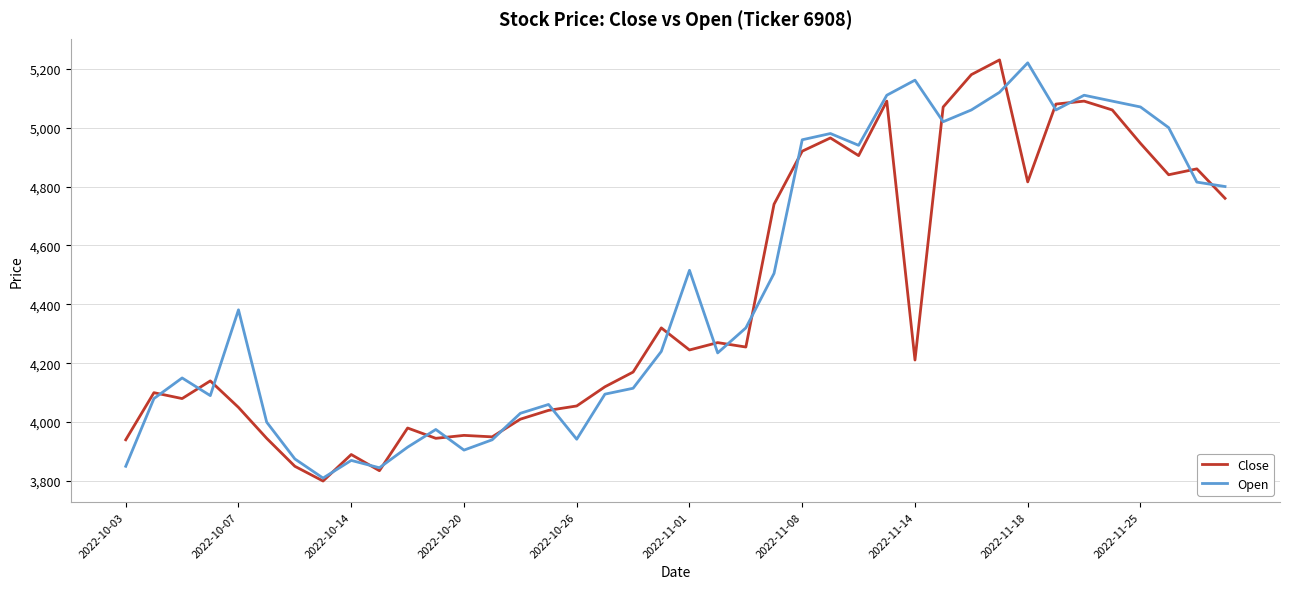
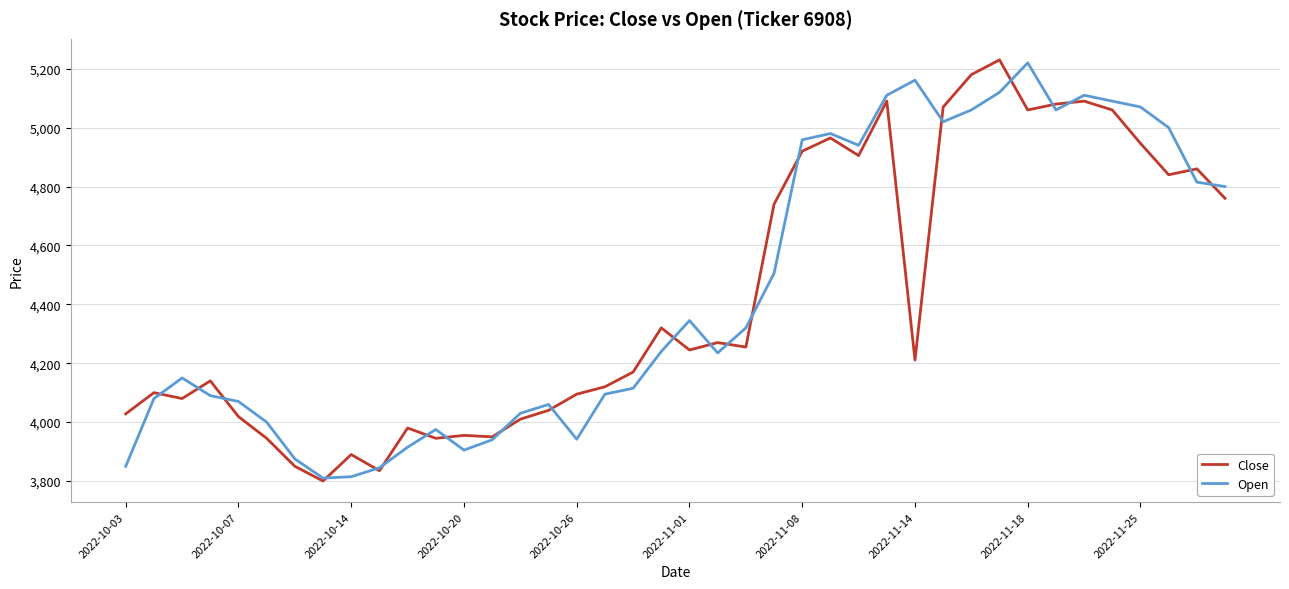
  {
    "Close": {
-     "2022-10-03": "3,940",
-     "2022-10-07": "4,050",
+     "2022-10-03": "4,030",
+     "2022-10-07": "4,020",
      "2022-10-14": "3,890",
      "2022-10-20": "3,960",
-     "2022-10-26": "4,050",
+     "2022-10-26": "4,100",
      "2022-11-01": "4,250",
      "2022-11-08": "4,920",
      "2022-11-14": "4,210",
-     "2022-11-18": "4,820",
+     "2022-11-18": "5,060",
      "2022-11-25": "4,950"
    },
    "Open": {
      "2022-10-03": "3,850",
-     "2022-10-07": "4,380",
-     "2022-10-14": "3,870",
+     "2022-10-07": "4,070",
+     "2022-10-14": "3,810",
      "2022-10-20": "3,910",
      "2022-10-26": "3,940",
-     "2022-11-01": "4,520",
+     "2022-11-01": "4,350",
      "2022-11-08": "4,960",
      "2022-11-14": "5,160",
      "2022-11-18": "5,220",
      "2022-11-25": "5,070"
    }
  }
